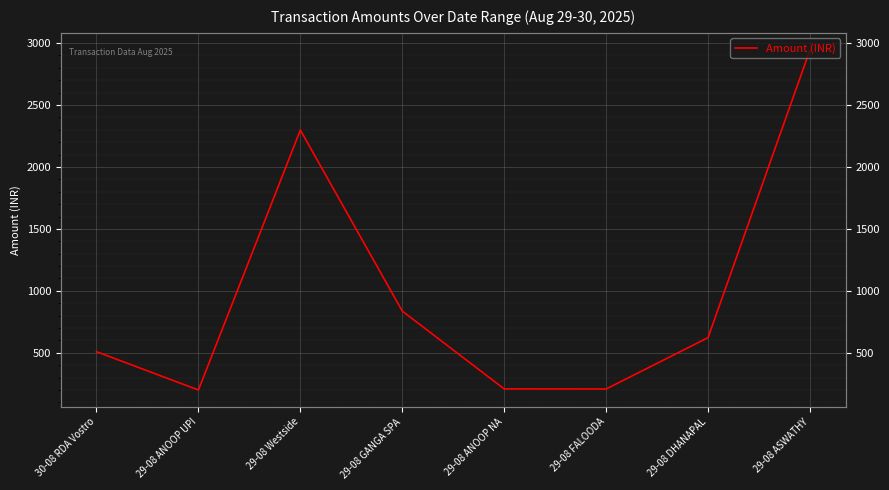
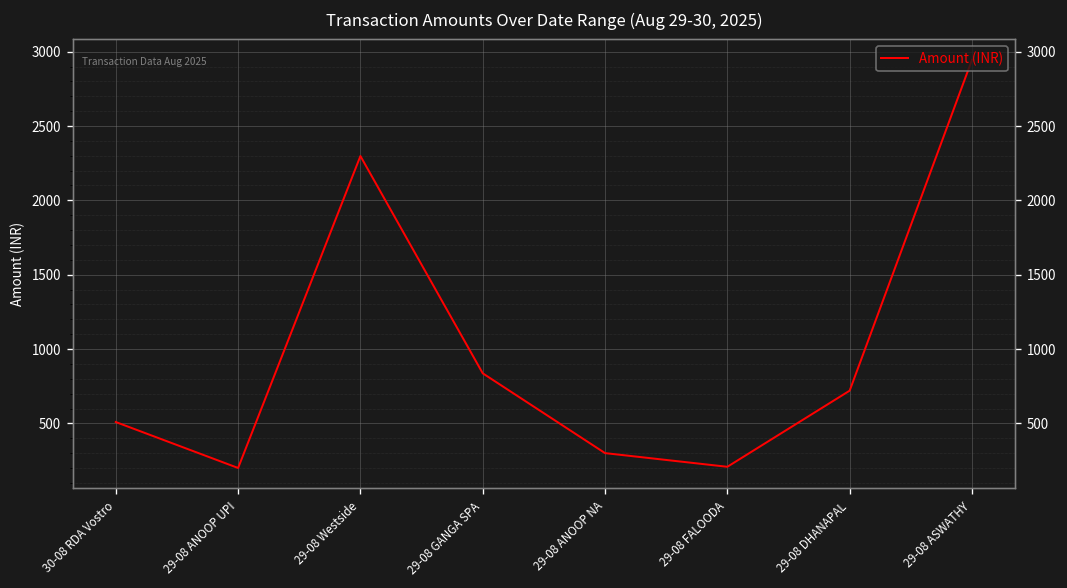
  {
    "30-08 RDA Vostro": 510,
    "29-08 ANOOP UPI": 200,
    "29-08 Westside": 2300,
    "29-08 GANGA SPA": 840,
-   "29-08 ANOOP NA": 210,
+   "29-08 ANOOP NA": 300,
    "29-08 FALOODA": 210,
-   "29-08 DHANAPAL": 620
+   "29-08 DHANAPAL": 720
  }
